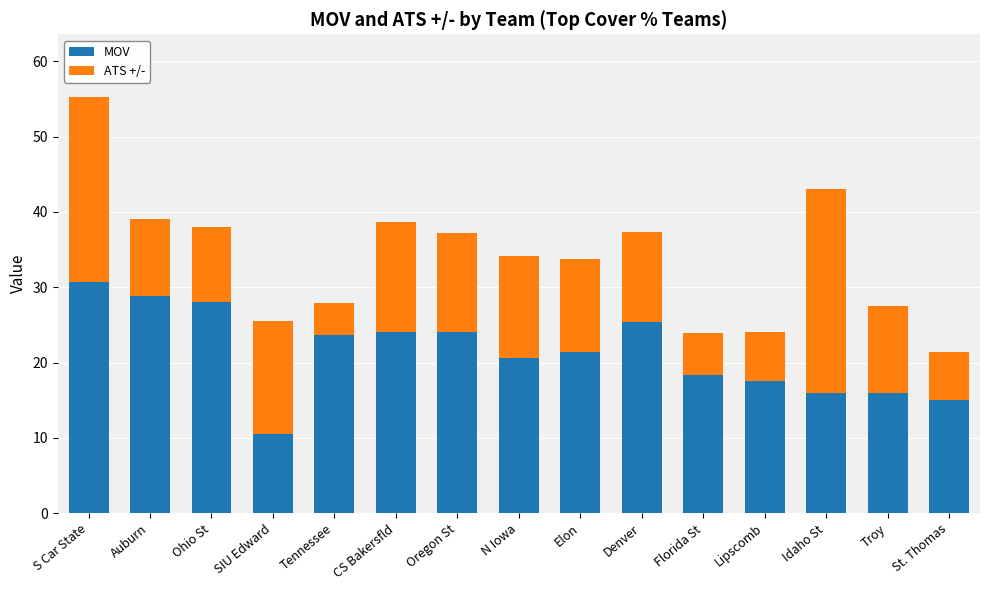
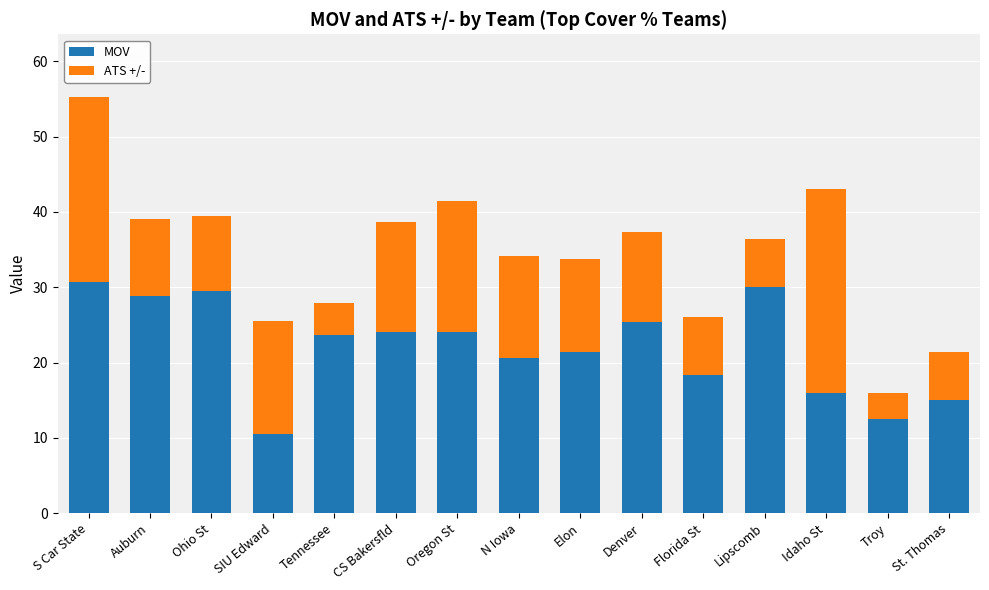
  {
    "MOV": {
      "S Car State": 31,
      "Auburn": 29,
-     "Ohio St": 28,
+     "Ohio St": 30,
      "SIU Edward": 11,
      "Tennessee": 24,
      "CS Bakersfld": 24,
      "Oregon St": 24,
      "N Iowa": 21,
      "Elon": 21,
      "Denver": 25,
      "Florida St": 18,
-     "Lipscomb": 18,
+     "Lipscomb": 30,
      "Idaho St": 16,
-     "Troy": 16,
+     "Troy": 13,
      "St. Thomas": 15
    },
    "ATS +/-": {
      "S Car State": 25,
      "Auburn": 10,
      "Ohio St": 10,
      "SIU Edward": 15,
      "Tennessee": 4,
      "CS Bakersfld": 15,
-     "Oregon St": 13,
+     "Oregon St": 17,
      "N Iowa": 14,
      "Elon": 12,
      "Denver": 12,
-     "Florida St": 6,
+     "Florida St": 8,
      "Lipscomb": 6,
      "Idaho St": 27,
-     "Troy": 12,
+     "Troy": 4,
      "St. Thomas": 6
    }
  }
